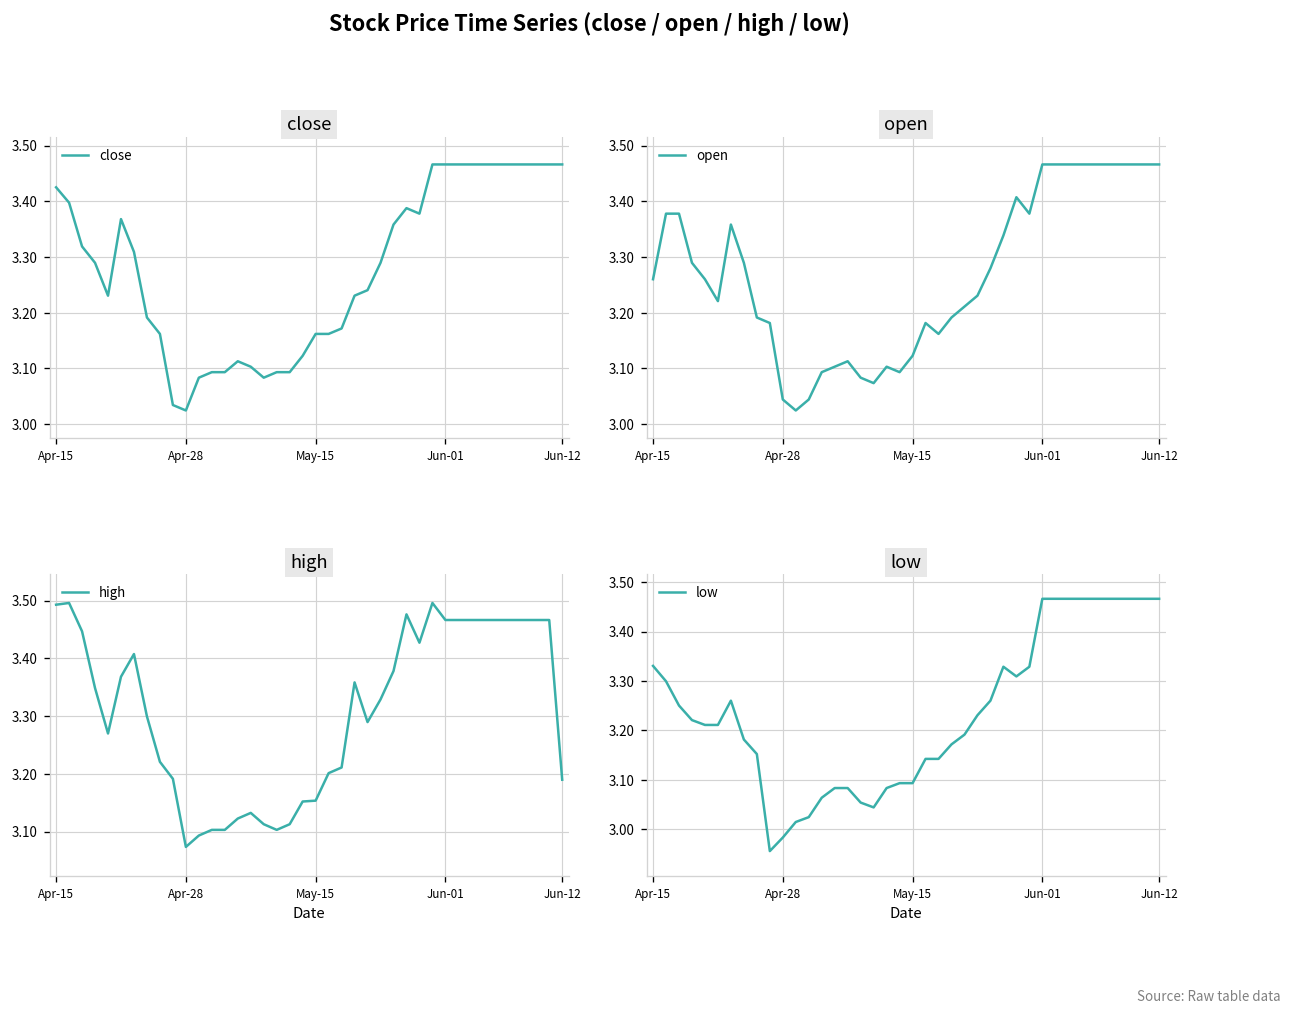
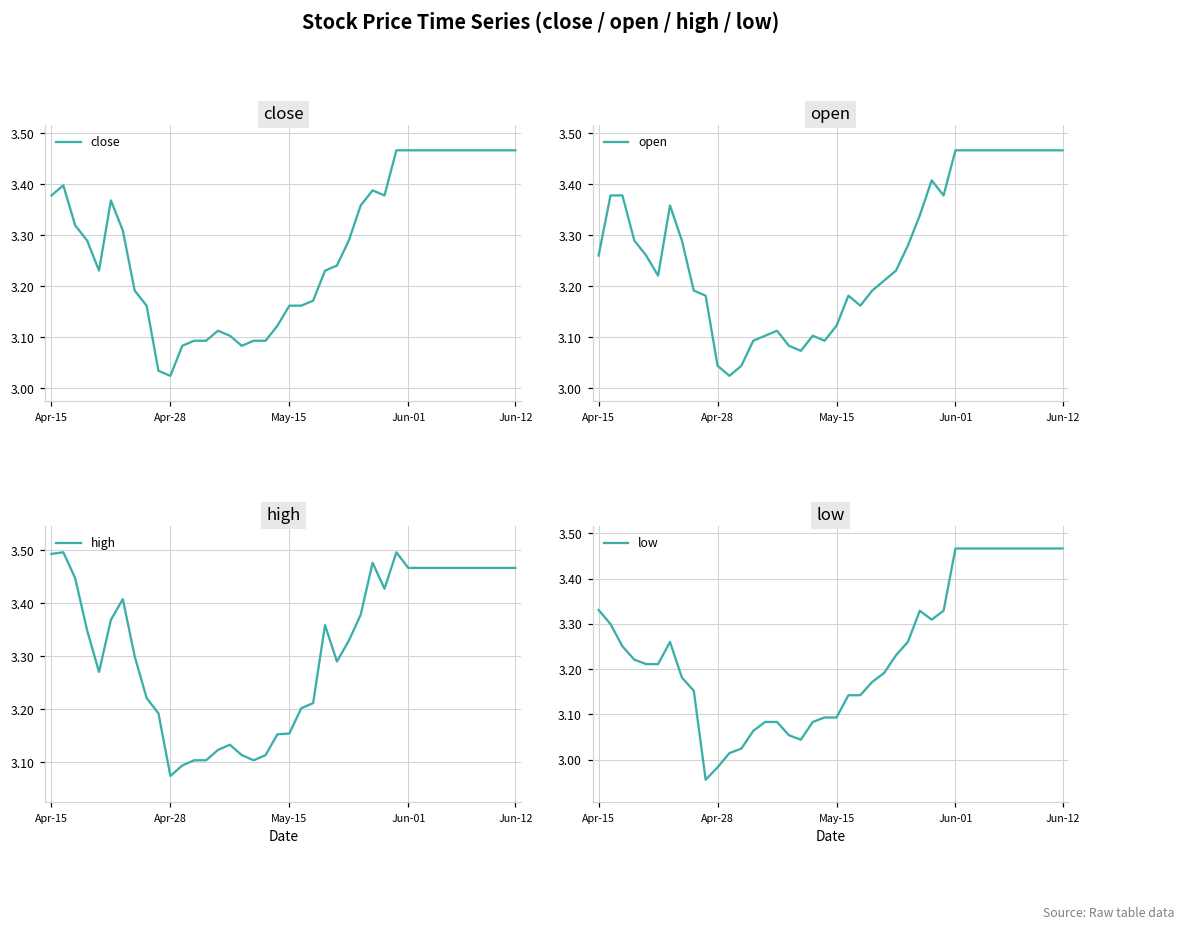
  {
    "close": {
-     "Apr-15": 3.43,
+     "Apr-15": 3.38,
      "Apr-28": 3.02,
      "May-15": 3.16,
      "Jun-01": 3.47,
      "Jun-12": 3.47
    },
    "open": {
      "Apr-15": 3.26,
      "Apr-28": 3.04,
      "May-15": 3.12,
      "Jun-01": 3.47,
      "Jun-12": 3.47
    },
    "high": {
      "Apr-15": 3.49,
      "Apr-28": 3.07,
      "May-15": 3.15,
      "Jun-01": 3.47,
-     "Jun-12": 3.19
+     "Jun-12": 3.47
    },
    "low": {
      "Apr-15": 3.33,
      "Apr-28": 2.98,
      "May-15": 3.09,
      "Jun-01": 3.47,
      "Jun-12": 3.47
    }
  }
